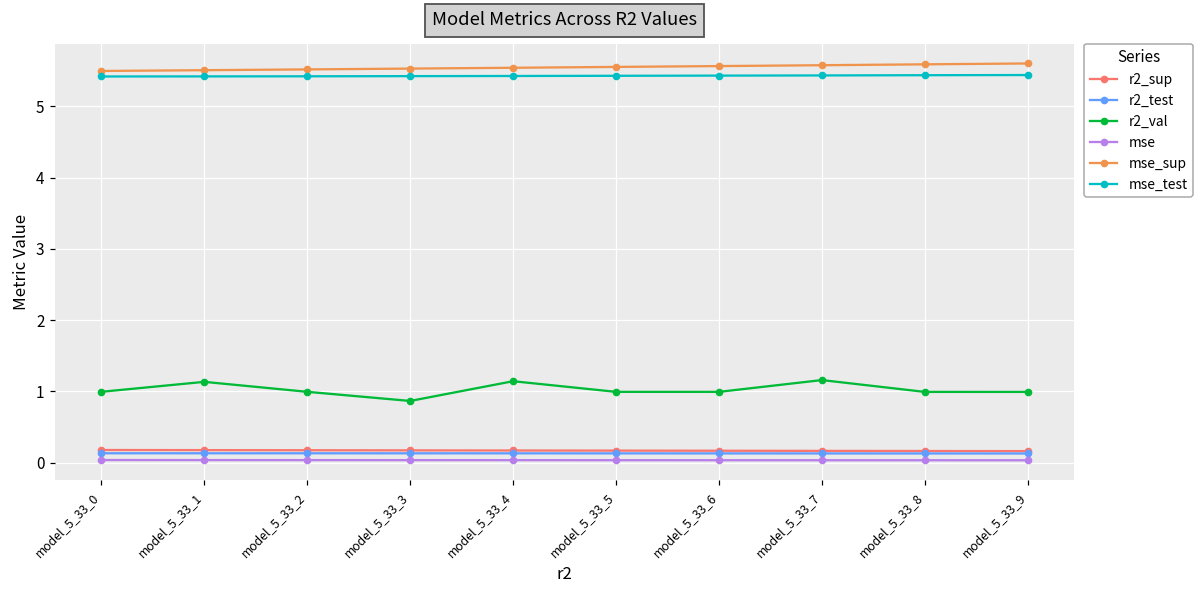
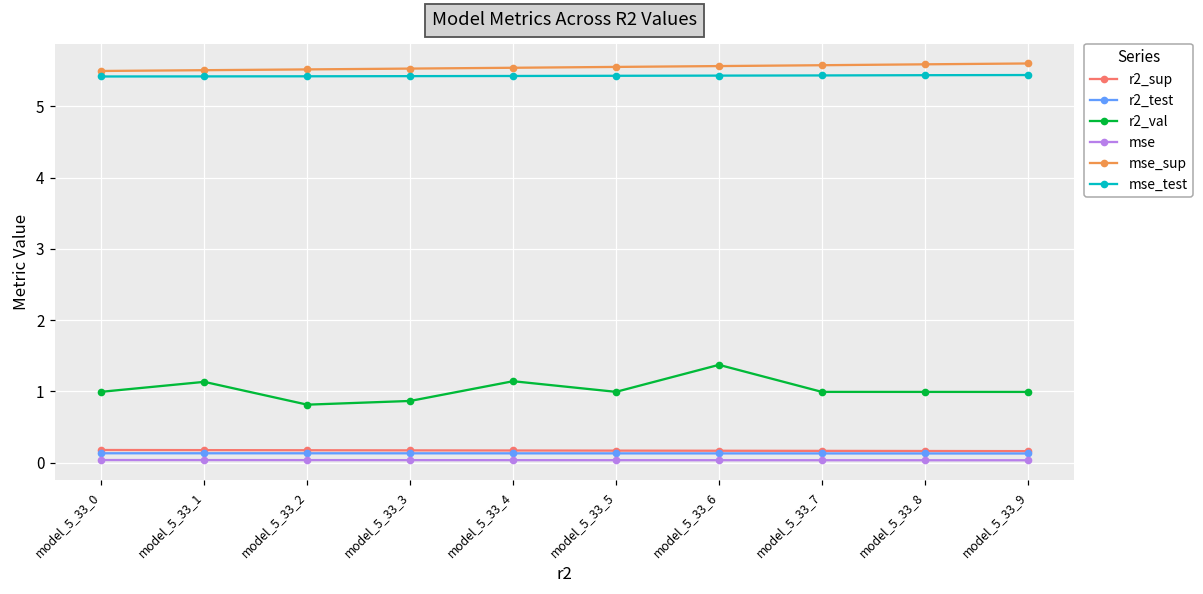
  {
    "r2_test": {
      "model_5_33_0": 0.1,
      "model_5_33_1": 0.1,
      "model_5_33_2": 0.1,
      "model_5_33_3": 0.1,
      "model_5_33_4": 0.1
    },
    "r2_val": {
      "model_5_33_0": 1.0,
      "model_5_33_1": 1.1,
-     "model_5_33_2": 1.0,
+     "model_5_33_2": 0.8,
      "model_5_33_3": 0.9,
      "model_5_33_4": 1.1,
      "model_5_33_5": 1.0,
-     "model_5_33_6": 1.0,
-     "model_5_33_7": 1.2,
+     "model_5_33_6": 1.4,
+     "model_5_33_7": 1.0,
      "model_5_33_8": 1.0,
      "model_5_33_9": 1.0
    },
    "mse": {
      "model_5_33_0": 0.0,
      "model_5_33_1": 0.0,
      "model_5_33_2": 0.0,
      "model_5_33_3": 0.0,
      "model_5_33_4": 0.0,
      "model_5_33_5": 0.0,
      "model_5_33_6": 0.0,
      "model_5_33_7": 0.0,
      "model_5_33_8": 0.0,
      "model_5_33_9": 0.0
    },
    "mse_test": {
      "model_5_33_0": 5.4,
      "model_5_33_1": 5.4,
      "model_5_33_2": 5.4,
      "model_5_33_3": 5.4,
      "model_5_33_4": 5.4,
      "model_5_33_5": 5.4,
      "model_5_33_6": 5.4,
      "model_5_33_7": 5.4,
      "model_5_33_8": 5.4,
      "model_5_33_9": 5.4
    }
  }
